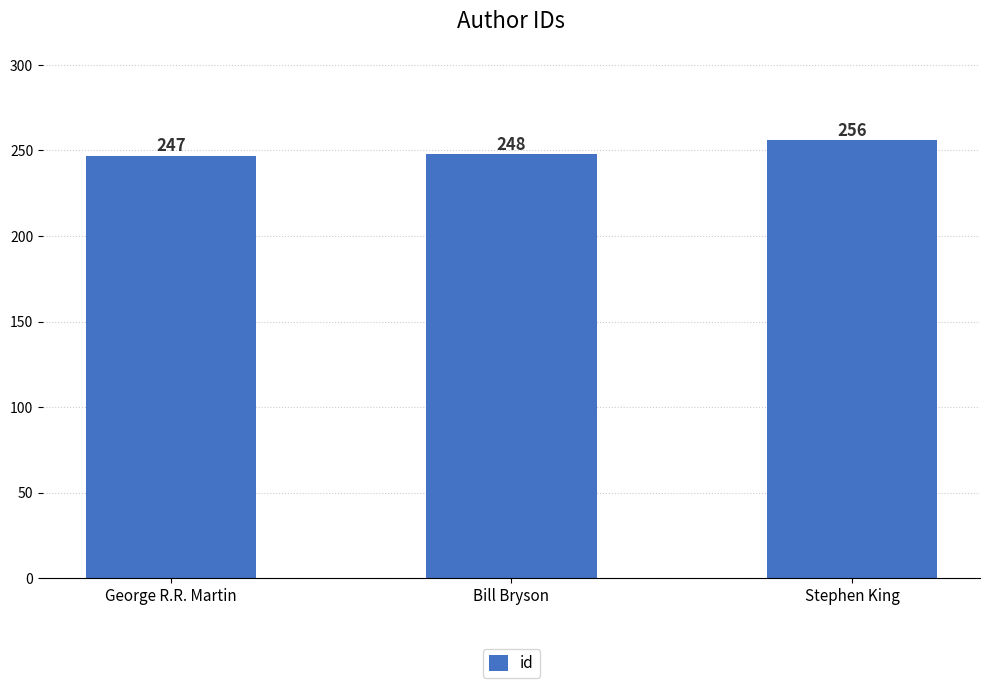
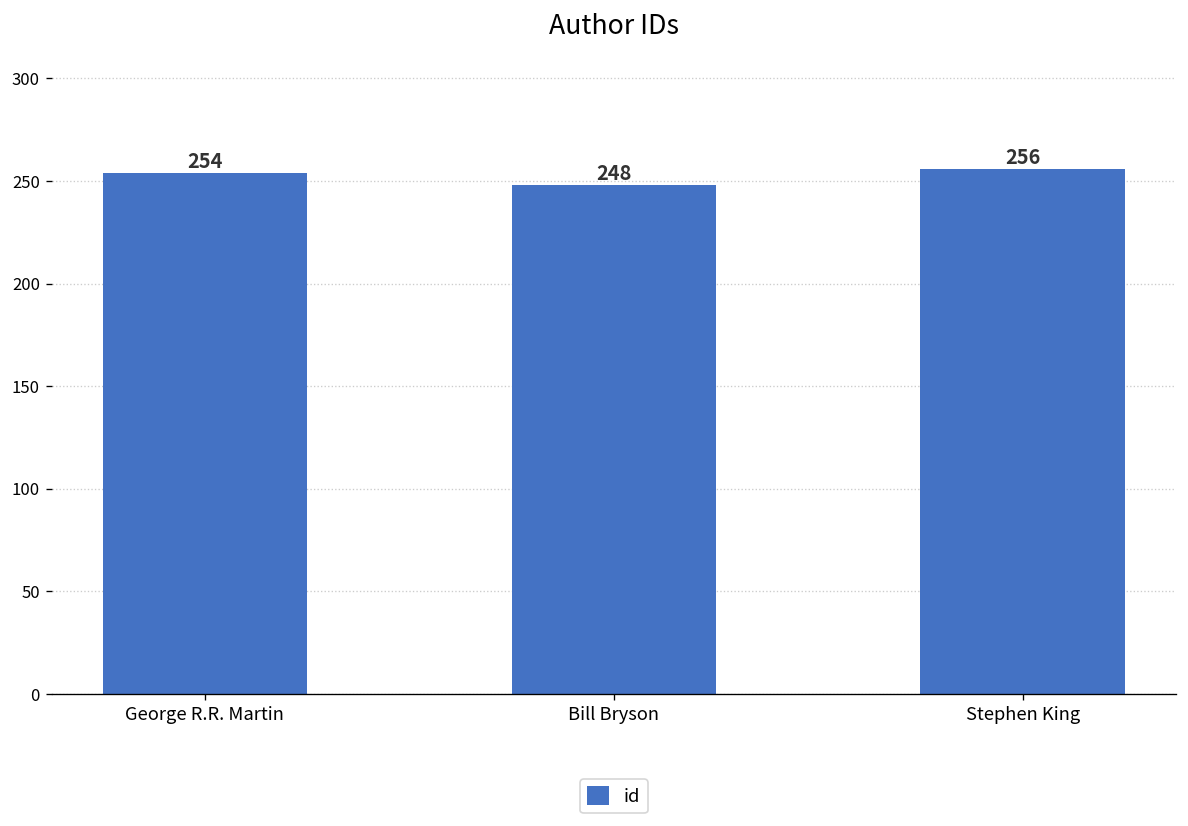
  {
-   "George R.R. Martin": 247,
+   "George R.R. Martin": 254,
    "Bill Bryson": 248,
    "Stephen King": 256
  }
